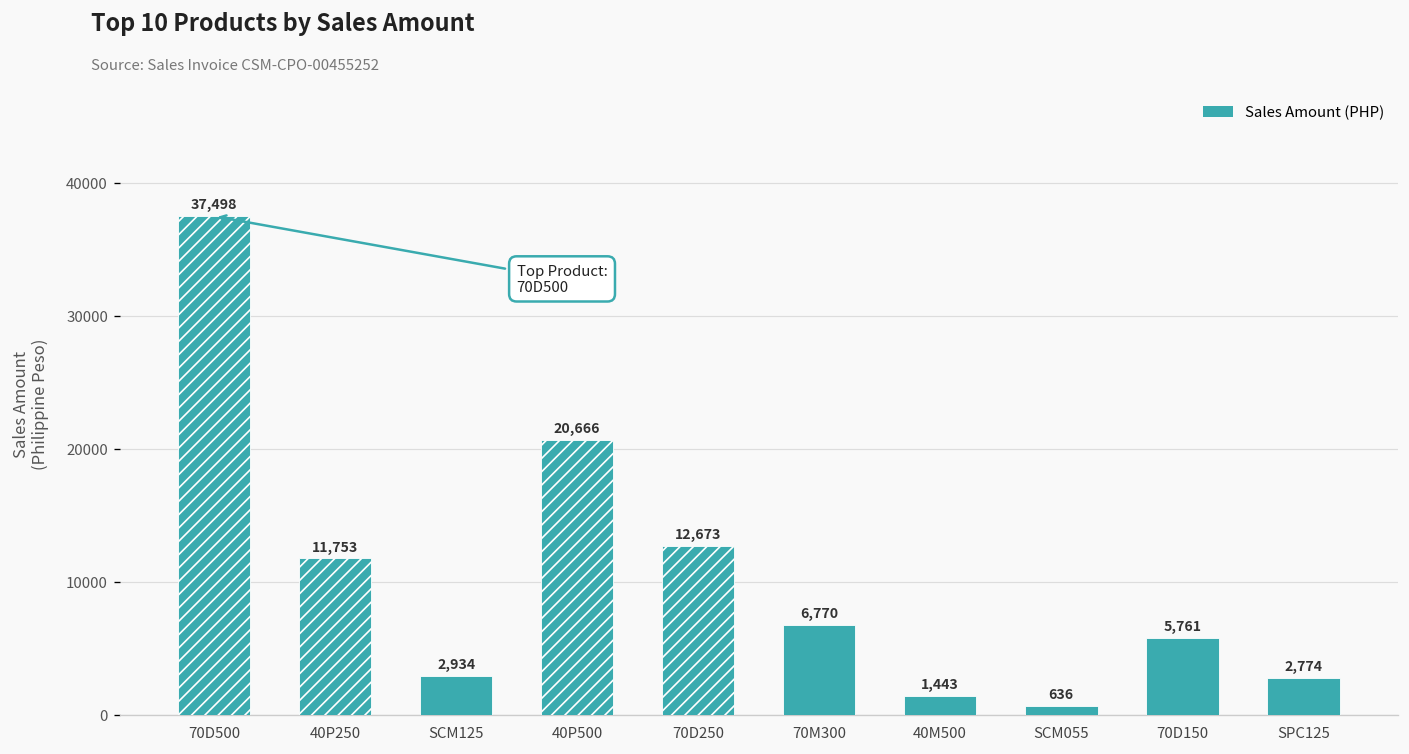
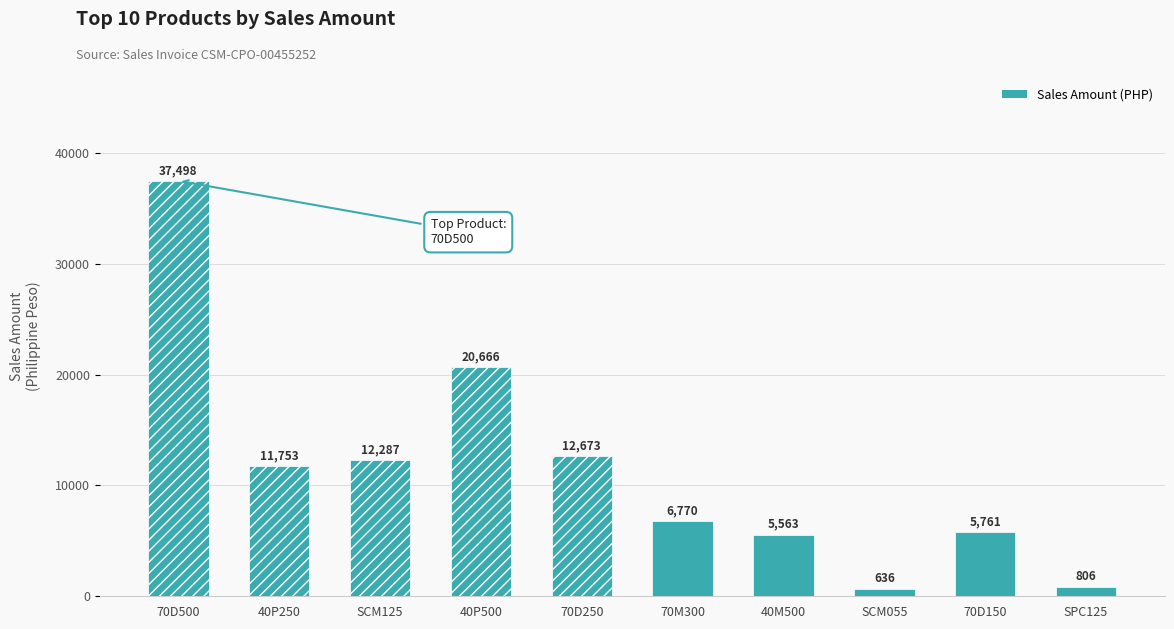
  {
    "70D500": "37,498",
    "40P250": "11,753",
-   "SCM125": "2,934",
+   "SCM125": "12,287",
    "40P500": "20,666",
    "70D250": "12,673",
    "70M300": "6,770",
-   "40M500": "1,443",
+   "40M500": "5,563",
    "SCM055": "636",
    "70D150": "5,761",
-   "SPC125": "2,774"
+   "SPC125": "806"
  }
